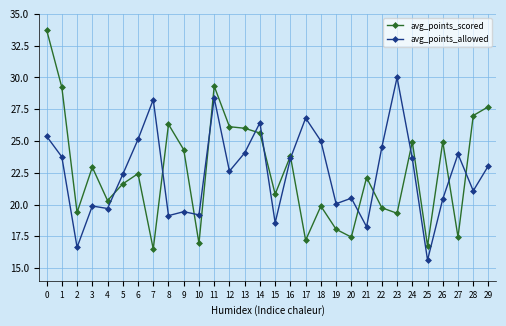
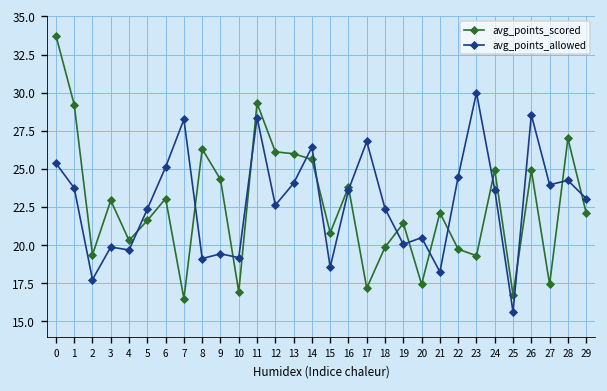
  {
    "avg_points_scored": {
      "0": 33.8,
      "1": 29.2,
      "2": 19.4,
      "3": 22.9,
      "4": 20.3,
      "5": 21.6,
-     "6": 22.4,
+     "6": 23.1,
      "7": 16.5,
      "8": 26.3,
      "9": 24.3,
      "10": 16.9,
      "11": 29.3,
      "12": 26.1,
      "13": 26.0,
      "14": 25.6,
      "15": 20.8,
      "17": 17.2,
      "18": 19.9,
-     "19": 18.1,
+     "19": 21.4,
      "20": 17.4,
      "21": 22.1,
      "22": 19.7,
      "23": 19.3,
      "24": 24.9,
      "25": 16.7,
      "26": 24.9,
      "27": 17.4,
      "28": 27.0,
-     "29": 27.7
+     "29": 22.1
    },
    "avg_points_allowed": {
      "0": 25.4,
      "1": 23.8,
-     "2": 16.6,
+     "2": 17.8,
      "3": 19.9,
      "4": 19.7,
      "5": 22.4,
      "6": 25.1,
      "7": 28.3,
      "8": 19.1,
      "9": 19.4,
      "10": 19.2,
      "11": 28.4,
      "12": 22.6,
      "13": 24.1,
      "14": 26.4,
      "15": 18.6,
      "17": 26.8,
-     "18": 25.0,
+     "18": 22.4,
      "19": 20.1,
      "20": 20.5,
      "21": 18.3,
      "22": 24.5,
      "23": 30.0,
      "24": 23.6,
      "25": 15.6,
-     "26": 20.4,
+     "26": 28.6,
      "27": 24.0,
-     "28": 21.1,
+     "28": 24.3,
      "29": 23.1
    }
  }
